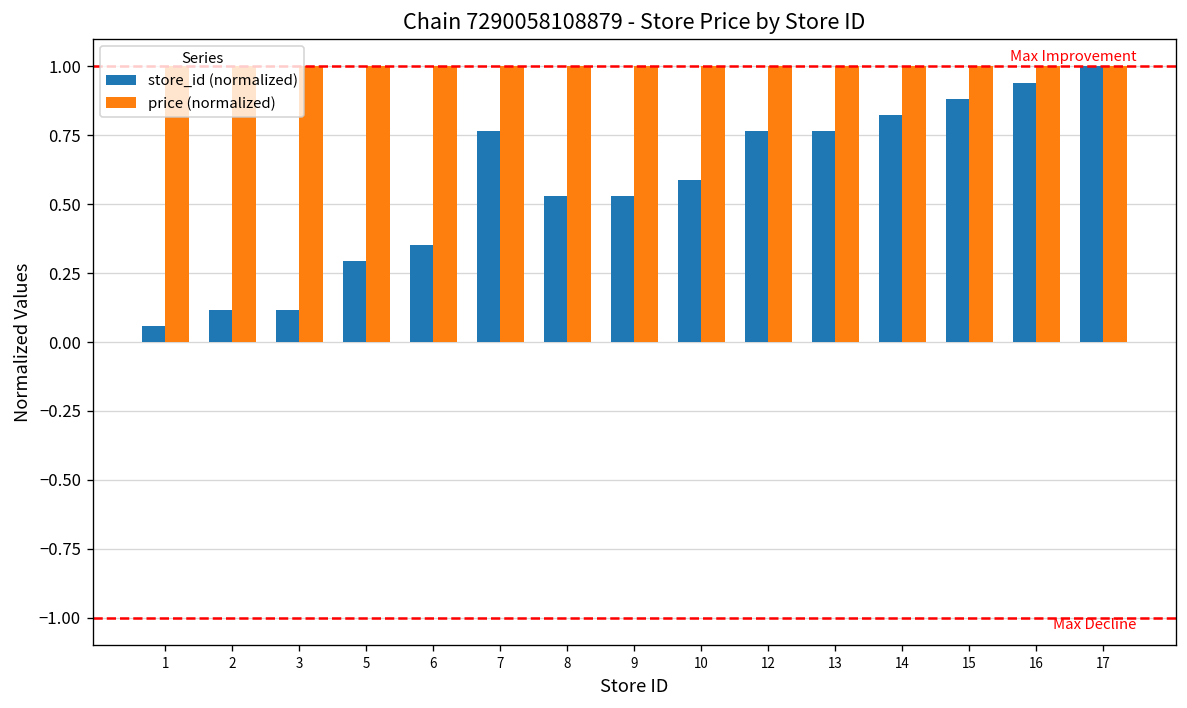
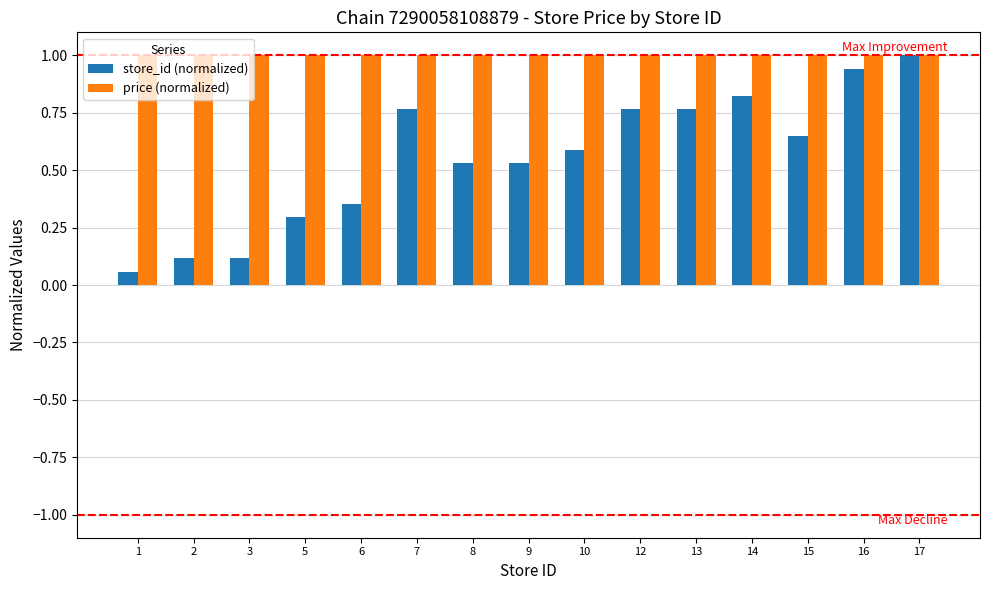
  {
    "store_id (normalized)": {
      "1": 0.06,
      "2": 0.12,
      "3": 0.12,
      "5": 0.29,
      "6": 0.35,
      "7": 0.76,
      "8": 0.53,
      "9": 0.53,
      "10": 0.59,
      "12": 0.76,
      "13": 0.76,
      "14": 0.82,
-     "15": 0.88,
+     "15": 0.65,
      "16": 0.94,
      "17": 1.00
    },
    "price (normalized)": {
      "3": 1.00,
      "5": 1.00,
      "6": 1.00,
      "7": 1.00,
      "8": 1.00,
      "9": 1.00,
      "10": 1.00,
      "12": 1.00,
      "13": 1.00,
      "14": 1.00,
      "15": 1.00,
      "16": 1.00,
      "17": 1.00
    }
  }
